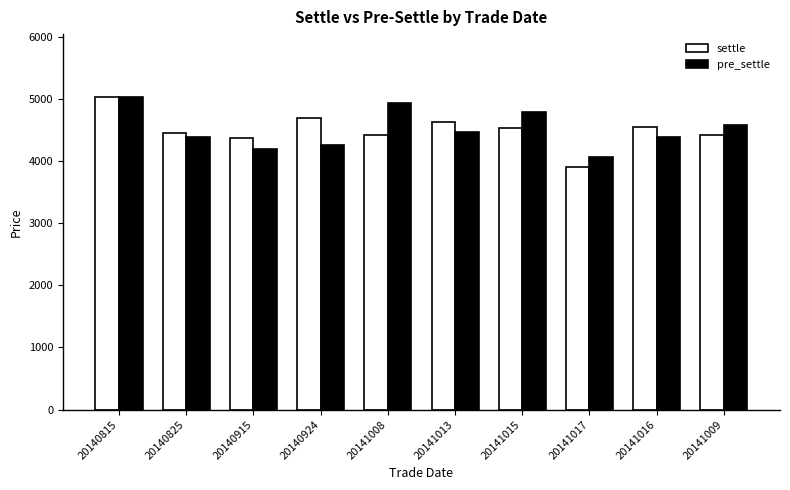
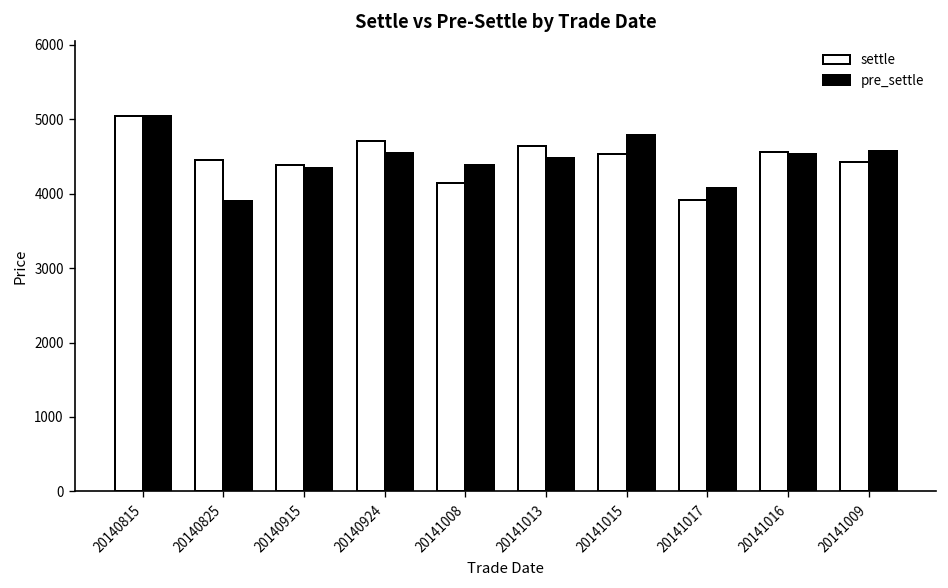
  {
    "settle": {
      "20140815": 5000,
      "20140825": 4500,
      "20140915": 4400,
      "20140924": 4700,
-     "20141008": 4400,
+     "20141008": 4100,
      "20141013": 4600,
      "20141015": 4500,
      "20141017": 3900,
      "20141016": 4600,
      "20141009": 4400
    },
    "pre_settle": {
      "20140815": 5000,
-     "20140825": 4400,
-     "20140915": 4200,
-     "20140924": 4300,
-     "20141008": 4900,
+     "20140825": 3900,
+     "20140915": 4300,
+     "20140924": 4500,
+     "20141008": 4400,
      "20141013": 4500,
      "20141015": 4800,
      "20141017": 4100,
-     "20141016": 4400,
+     "20141016": 4500,
      "20141009": 4600
    }
  }
